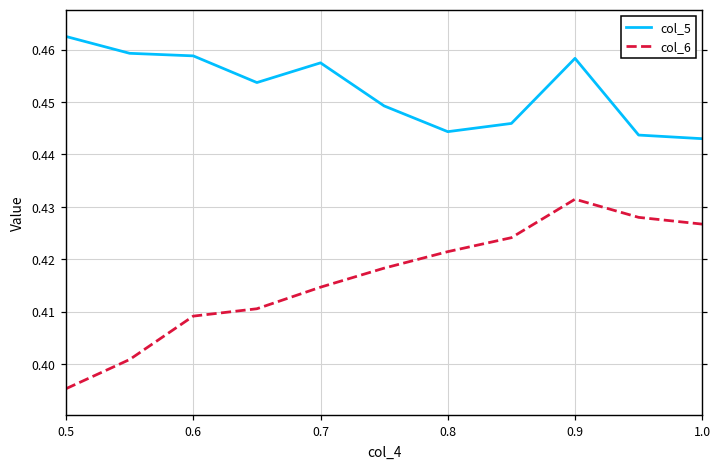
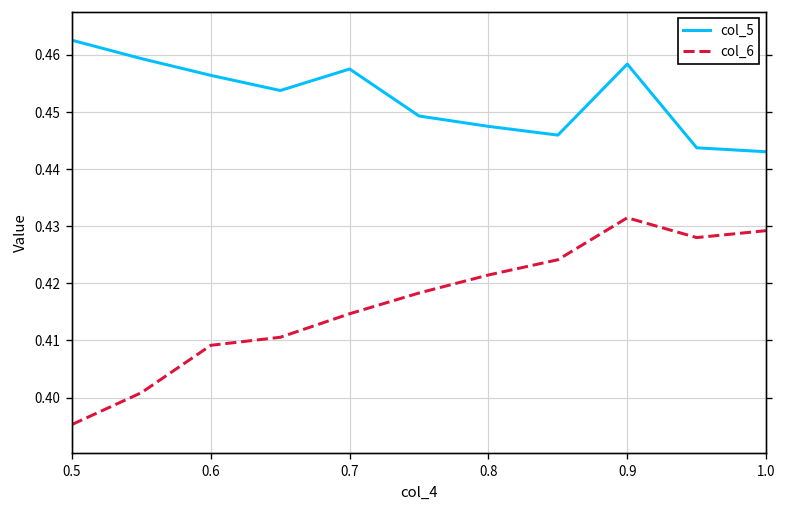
  {
    "col_5": {
      "0.5": 0.463,
-     "0.6": 0.459,
+     "0.6": 0.456,
      "0.7": 0.457,
-     "0.8": 0.444,
+     "0.8": 0.447,
      "0.9": 0.458,
      "1.0": 0.443
    },
    "col_6": {
      "0.5": 0.395,
      "0.6": 0.409,
      "0.7": 0.415,
      "0.8": 0.421,
      "0.9": 0.431,
-     "1.0": 0.427
+     "1.0": 0.429
    }
  }
